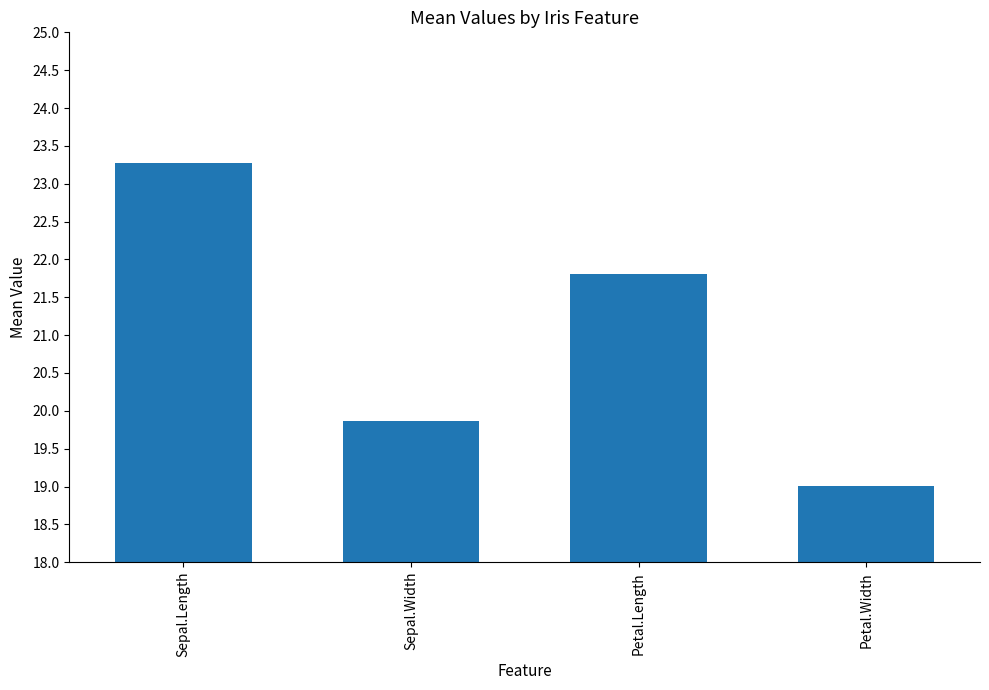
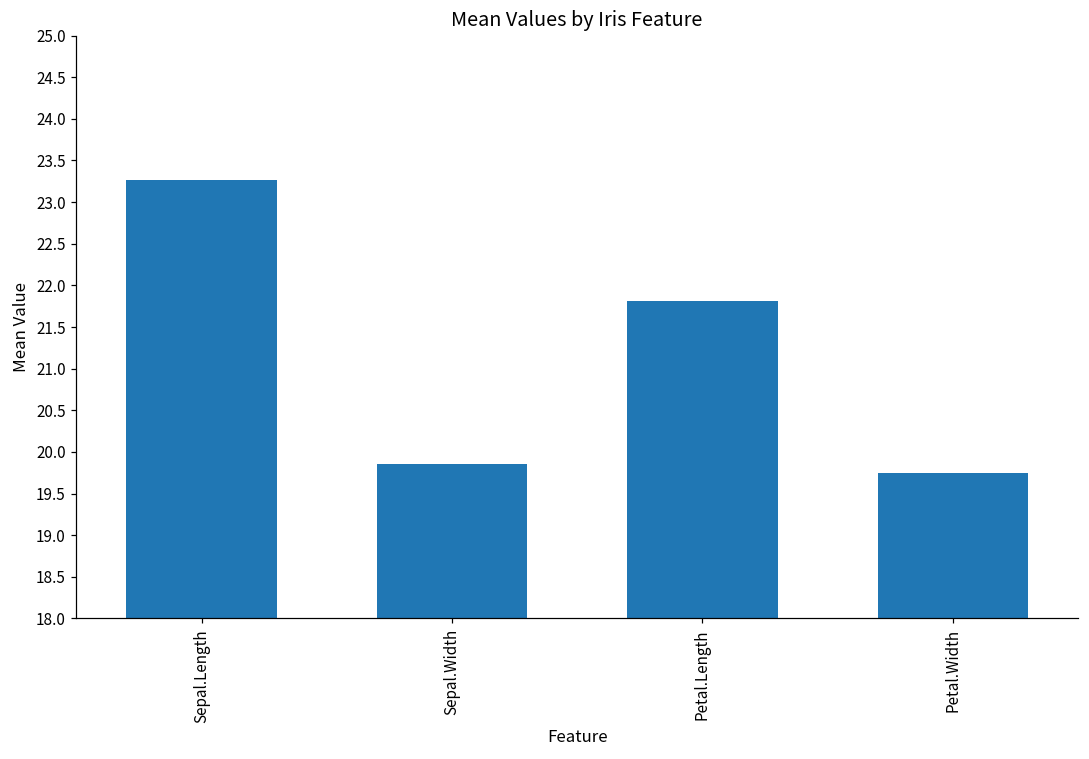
  {
    "Sepal.Length": 23.3,
    "Sepal.Width": 19.9,
    "Petal.Length": 21.8,
-   "Petal.Width": 19.0
+   "Petal.Width": 19.7
  }
